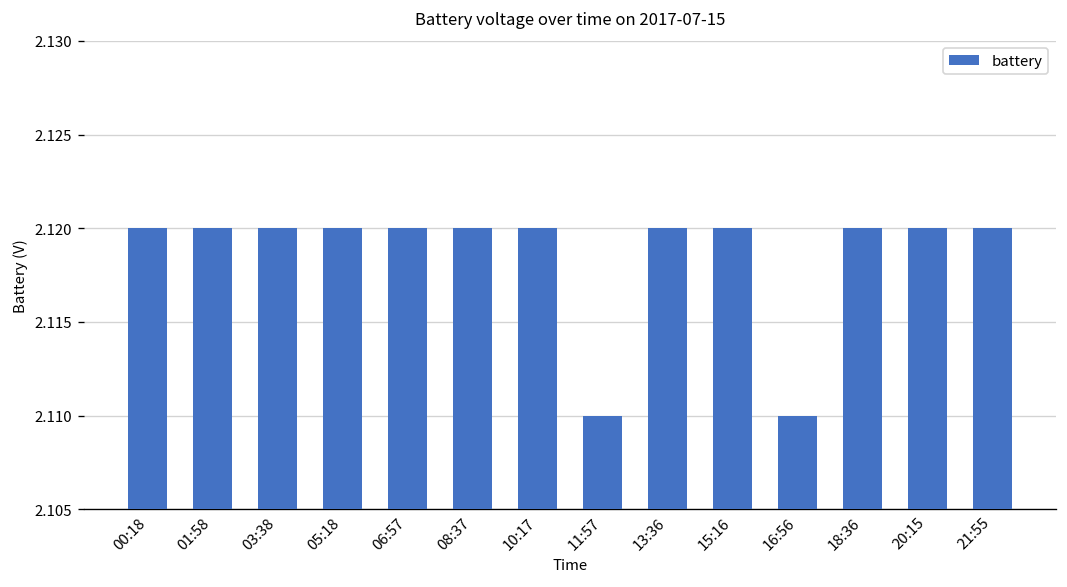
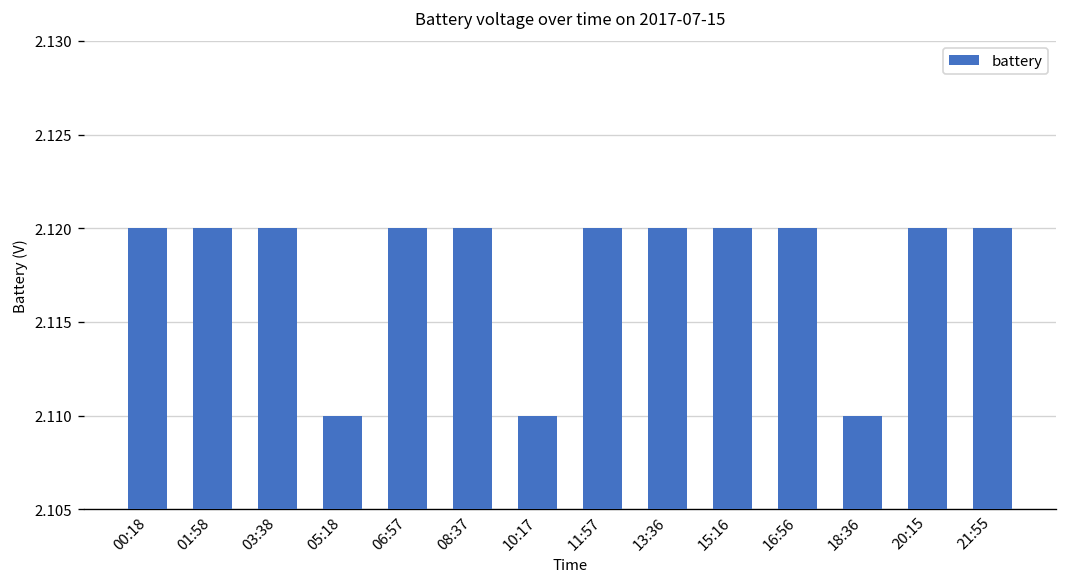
  {
    "00:18": 2.12,
    "01:58": 2.12,
    "03:38": 2.12,
-   "05:18": 2.12,
+   "05:18": 2.11,
    "06:57": 2.12,
    "08:37": 2.12,
-   "10:17": 2.12,
-   "11:57": 2.11,
+   "10:17": 2.11,
+   "11:57": 2.12,
    "13:36": 2.12,
    "15:16": 2.12,
-   "16:56": 2.11,
-   "18:36": 2.12,
+   "16:56": 2.12,
+   "18:36": 2.11,
    "20:15": 2.12,
    "21:55": 2.12
  }
